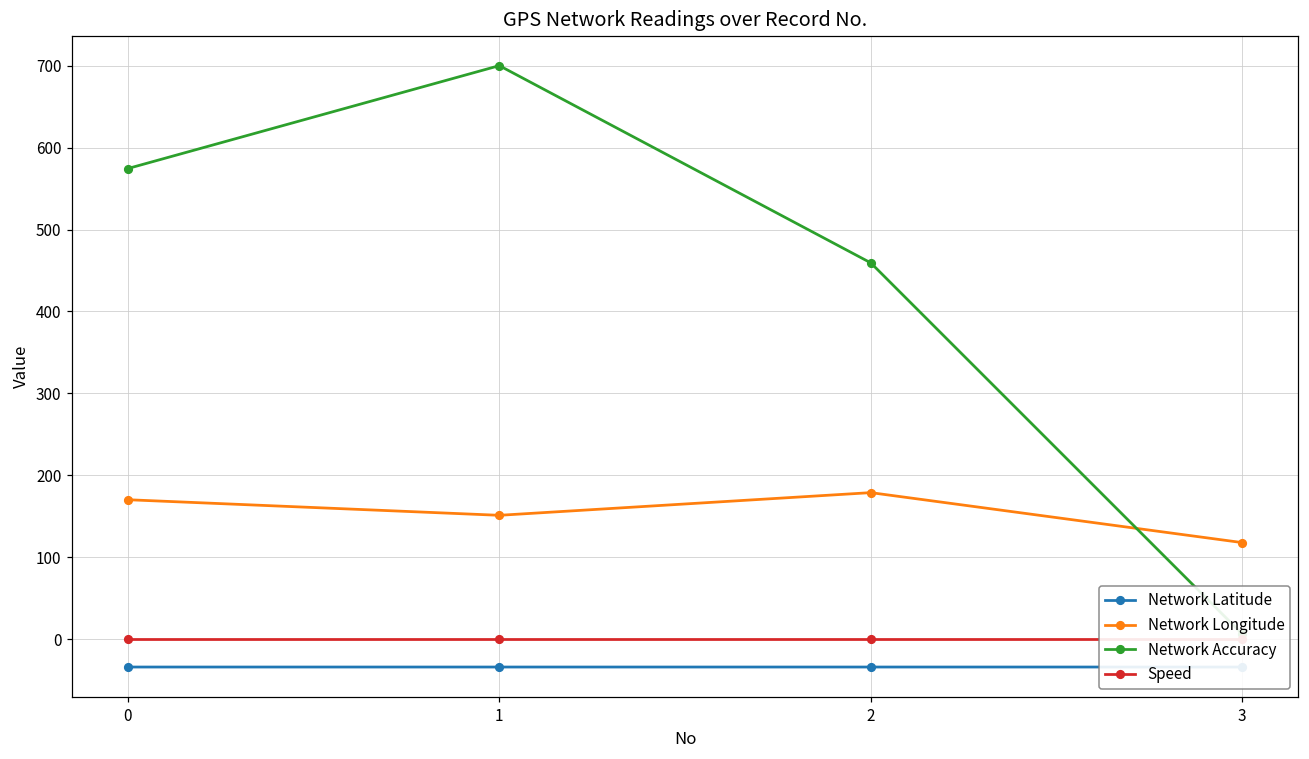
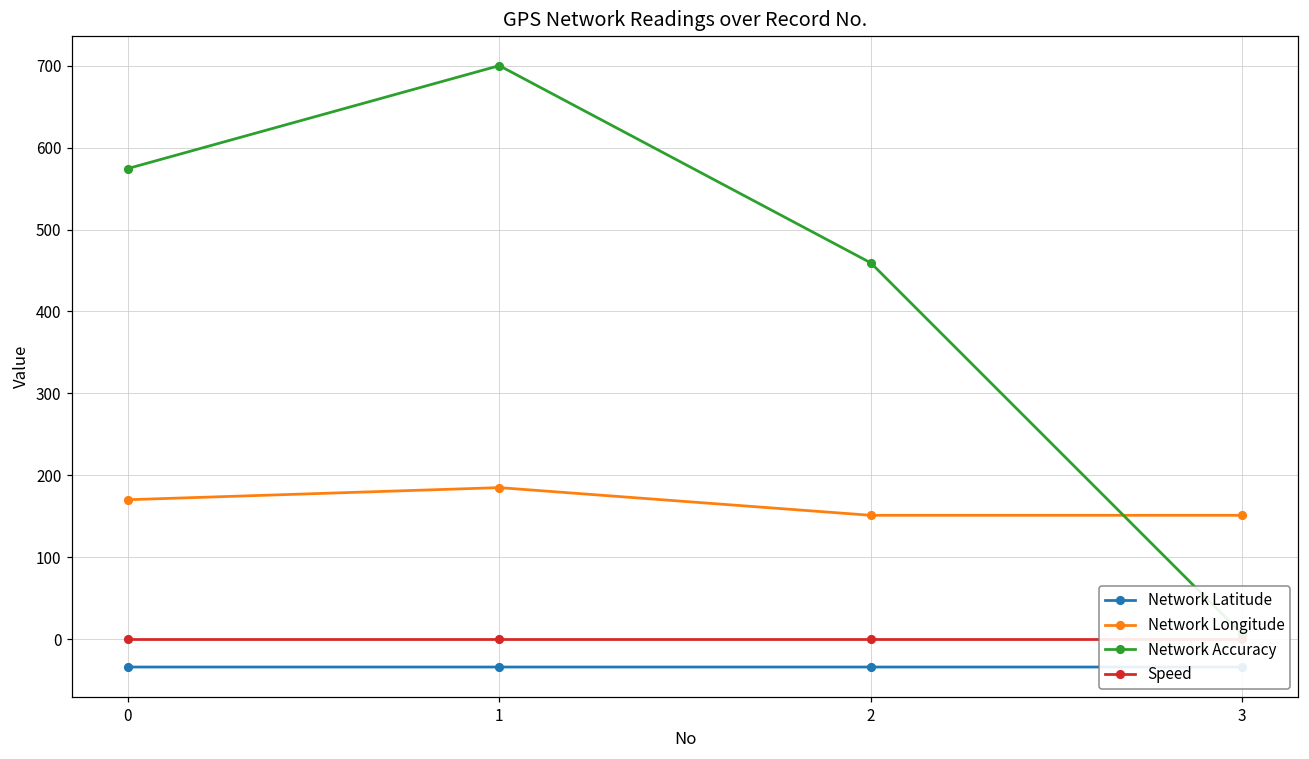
  {
    "Network Latitude": {
      "0": -30,
      "1": -30,
      "2": -30
    },
    "Network Longitude": {
      "0": 170,
-     "1": 150,
-     "2": 180,
-     "3": 120
+     "1": 190,
+     "2": 150,
+     "3": 150
    },
    "Network Accuracy": {
      "0": 570,
      "1": 700,
      "2": 460
    },
    "Speed": {
      "0": 0,
      "1": 0,
      "2": 0
    }
  }
